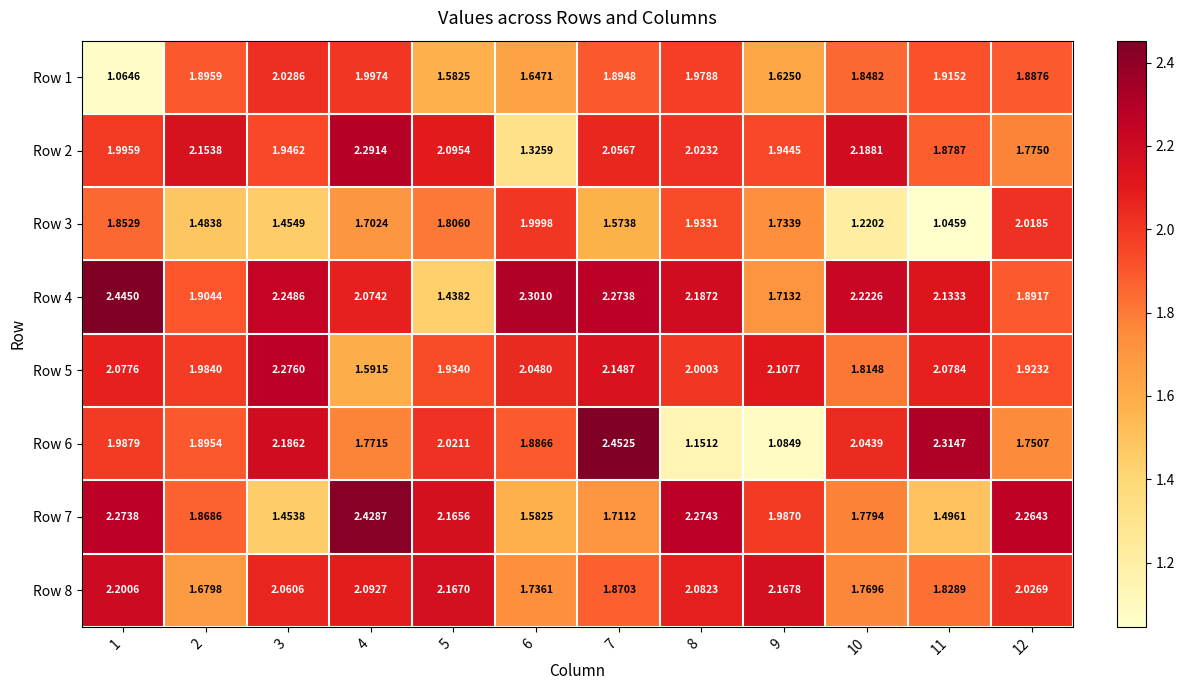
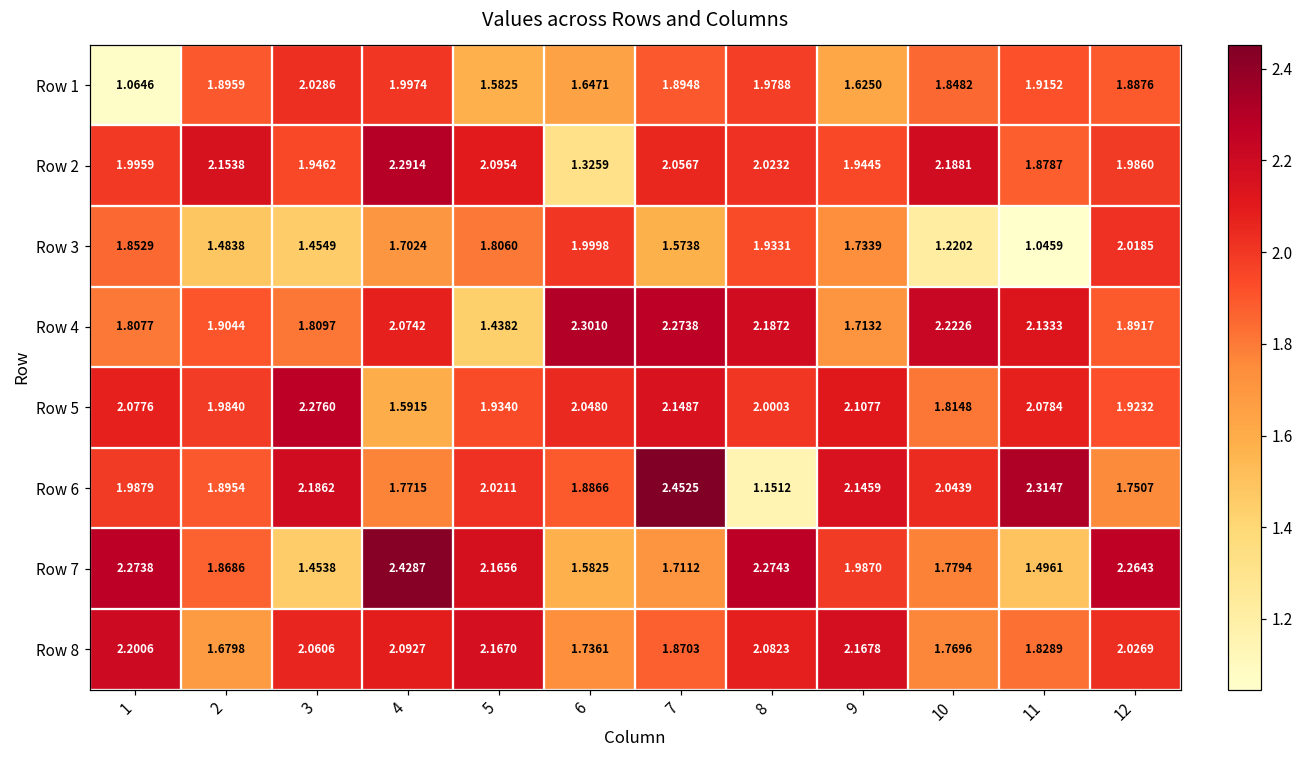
  {
    "Row 1": {
      "1": 1.0646,
      "2": 1.8959,
      "3": 2.0286,
      "4": 1.9974,
      "5": 1.5825,
      "6": 1.6471,
      "7": 1.8948,
      "8": 1.9788,
      "9": 1.6250,
      "10": 1.8482,
      "11": 1.9152,
      "12": 1.8876
    },
    "Row 2": {
      "1": 1.9959,
      "2": 2.1538,
      "3": 1.9462,
      "4": 2.2914,
      "5": 2.0954,
      "6": 1.3259,
      "7": 2.0567,
      "8": 2.0232,
      "9": 1.9445,
      "10": 2.1881,
      "11": 1.8787,
-     "12": 1.7750
+     "12": 1.9860
    },
    "Row 3": {
      "1": 1.8529,
      "2": 1.4838,
      "3": 1.4549,
      "4": 1.7024,
      "5": 1.8060,
      "6": 1.9998,
      "7": 1.5738,
      "8": 1.9331,
      "9": 1.7339,
      "10": 1.2202,
      "11": 1.0459,
      "12": 2.0185
    },
    "Row 4": {
-     "1": 2.4450,
+     "1": 1.8077,
      "2": 1.9044,
-     "3": 2.2486,
+     "3": 1.8097,
      "4": 2.0742,
      "5": 1.4382,
      "6": 2.3010,
      "7": 2.2738,
      "8": 2.1872,
      "9": 1.7132,
      "10": 2.2226,
      "11": 2.1333,
      "12": 1.8917
    },
    "Row 5": {
      "1": 2.0776,
      "2": 1.9840,
      "3": 2.2760,
      "4": 1.5915,
      "5": 1.9340,
      "6": 2.0480,
      "7": 2.1487,
      "8": 2.0003,
      "9": 2.1077,
      "10": 1.8148,
      "11": 2.0784,
      "12": 1.9232
    },
    "Row 6": {
      "1": 1.9879,
      "2": 1.8954,
      "3": 2.1862,
      "4": 1.7715,
      "5": 2.0211,
      "6": 1.8866,
      "7": 2.4525,
      "8": 1.1512,
-     "9": 1.0849,
+     "9": 2.1459,
      "10": 2.0439,
      "11": 2.3147,
      "12": 1.7507
    },
    "Row 7": {
      "1": 2.2738,
      "2": 1.8686,
      "3": 1.4538,
      "4": 2.4287,
      "5": 2.1656,
      "6": 1.5825,
      "7": 1.7112,
      "8": 2.2743,
      "9": 1.9870,
      "10": 1.7794,
      "11": 1.4961,
      "12": 2.2643
    },
    "Row 8": {
      "1": 2.2006,
      "2": 1.6798,
      "3": 2.0606,
      "4": 2.0927,
      "5": 2.1670,
      "6": 1.7361,
      "7": 1.8703,
      "8": 2.0823,
      "9": 2.1678,
      "10": 1.7696,
      "11": 1.8289,
      "12": 2.0269
    }
  }
